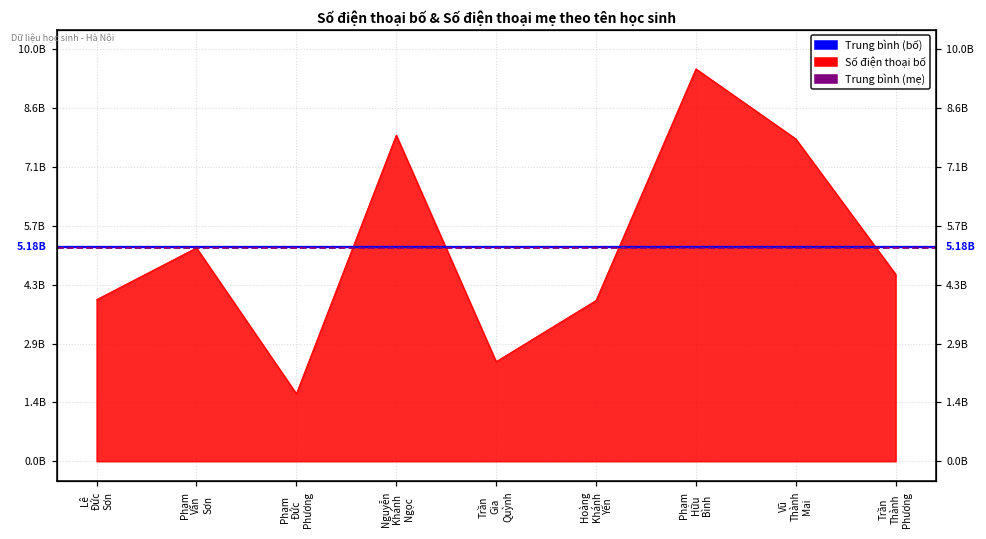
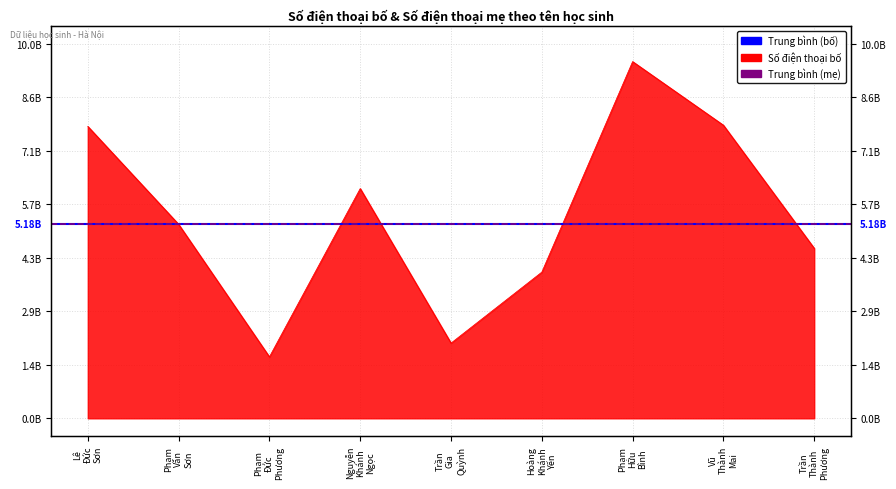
  {
-   "Lê Đức Sơn": 3900000000,
+   "Lê Đức Sơn": 7800000000,
    "Phạm Văn Sơn": 5200000000,
    "Phạm Đức Phương": 1600000000,
-   "Nguyễn Khánh Ngọc": 7900000000,
-   "Trần Gia Quỳnh": 2400000000,
+   "Nguyễn Khánh Ngọc": 6100000000,
+   "Trần Gia Quỳnh": 2000000000,
    "Hoàng Khánh Yến": 3900000000,
    "Phạm Hữu Bình": 9500000000,
    "Vũ Thành Mai": 7800000000,
    "Trần Thành Phương": 4500000000
  }
